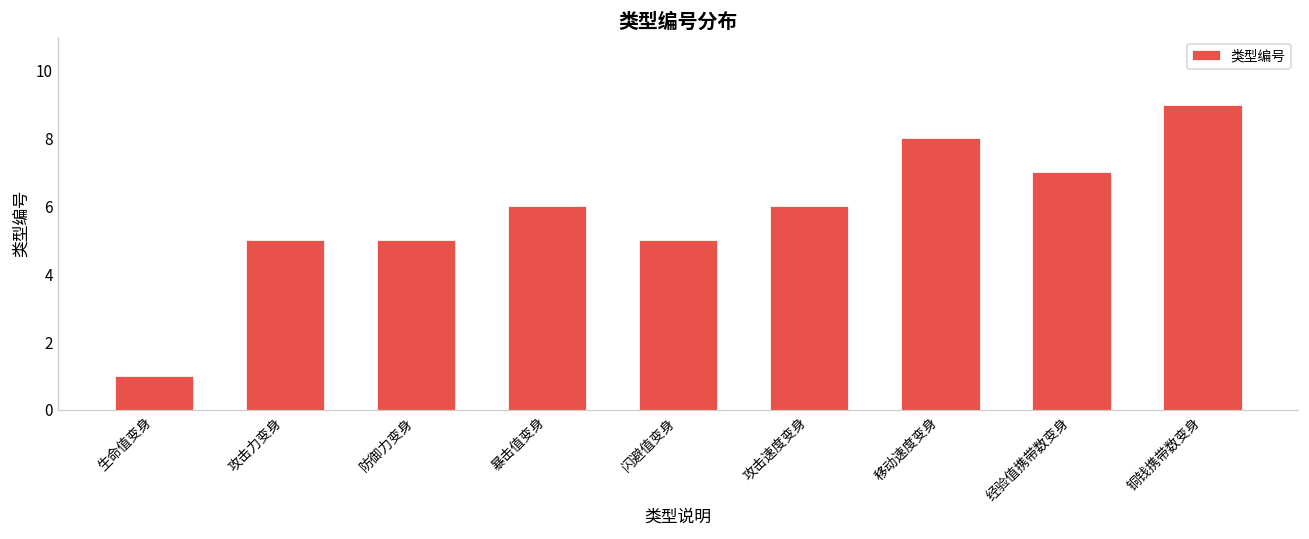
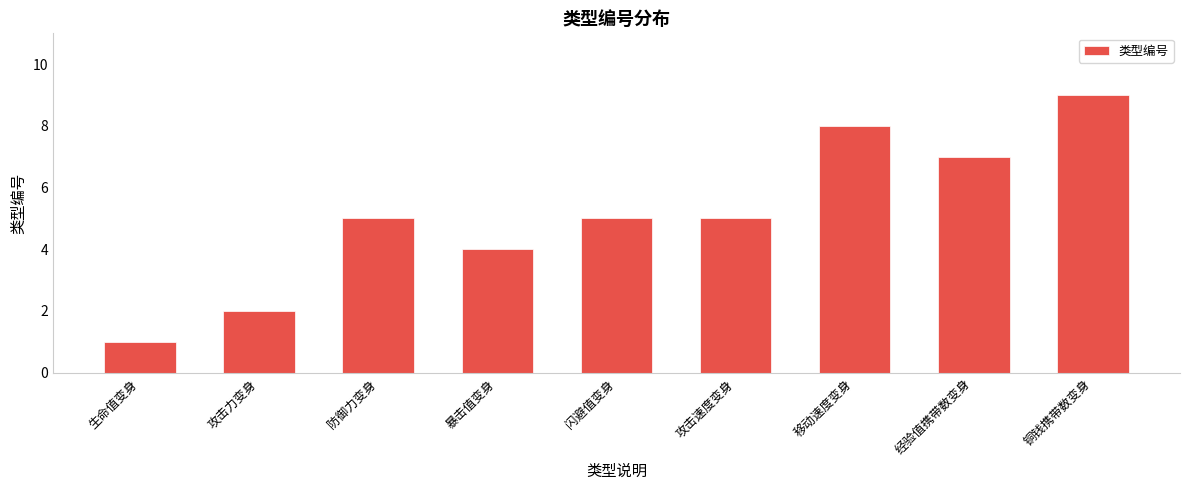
  {
    "生命值变身": 1,
-   "攻击力变身": 5,
+   "攻击力变身": 2,
    "防御力变身": 5,
-   "暴击值变身": 6,
+   "暴击值变身": 4,
    "闪避值变身": 5,
-   "攻击速度变身": 6,
+   "攻击速度变身": 5,
    "移动速度变身": 8,
    "经验值携带数变身": 7,
    "铜钱携带数变身": 9
  }
